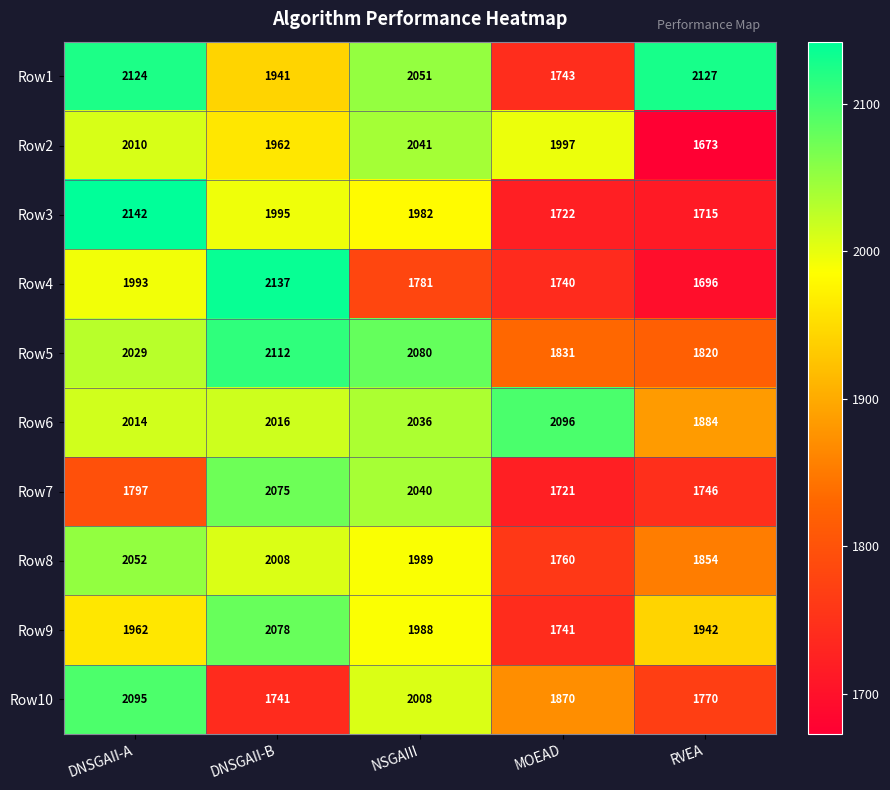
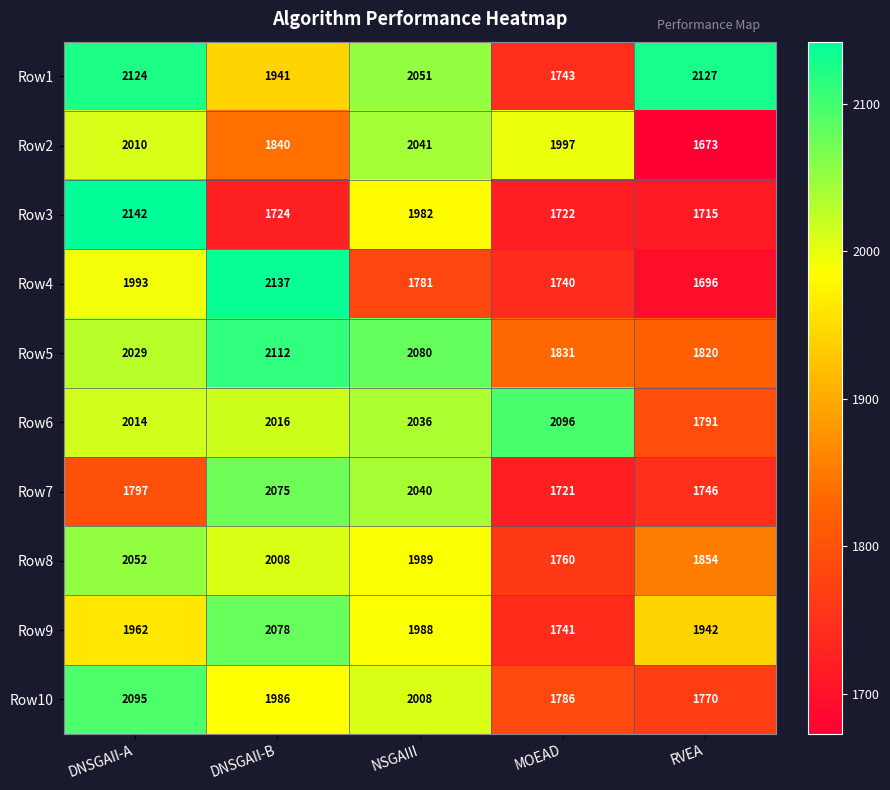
  {
    "Row1": {
      "DNSGAII-A": 2124,
      "DNSGAII-B": 1941,
      "NSGAIII": 2051,
      "MOEAD": 1743,
      "RVEA": 2127
    },
    "Row2": {
      "DNSGAII-A": 2010,
-     "DNSGAII-B": 1962,
+     "DNSGAII-B": 1840,
      "NSGAIII": 2041,
      "MOEAD": 1997,
      "RVEA": 1673
    },
    "Row3": {
      "DNSGAII-A": 2142,
-     "DNSGAII-B": 1995,
+     "DNSGAII-B": 1724,
      "NSGAIII": 1982,
      "MOEAD": 1722,
      "RVEA": 1715
    },
    "Row4": {
      "DNSGAII-A": 1993,
      "DNSGAII-B": 2137,
      "NSGAIII": 1781,
      "MOEAD": 1740,
      "RVEA": 1696
    },
    "Row5": {
      "DNSGAII-A": 2029,
      "DNSGAII-B": 2112,
      "NSGAIII": 2080,
      "MOEAD": 1831,
      "RVEA": 1820
    },
    "Row6": {
      "DNSGAII-A": 2014,
      "DNSGAII-B": 2016,
      "NSGAIII": 2036,
      "MOEAD": 2096,
-     "RVEA": 1884
+     "RVEA": 1791
    },
    "Row7": {
      "DNSGAII-A": 1797,
      "DNSGAII-B": 2075,
      "NSGAIII": 2040,
      "MOEAD": 1721,
      "RVEA": 1746
    },
    "Row8": {
      "DNSGAII-A": 2052,
      "DNSGAII-B": 2008,
      "NSGAIII": 1989,
      "MOEAD": 1760,
      "RVEA": 1854
    },
    "Row9": {
      "DNSGAII-A": 1962,
      "DNSGAII-B": 2078,
      "NSGAIII": 1988,
      "MOEAD": 1741,
      "RVEA": 1942
    },
    "Row10": {
      "DNSGAII-A": 2095,
-     "DNSGAII-B": 1741,
+     "DNSGAII-B": 1986,
      "NSGAIII": 2008,
-     "MOEAD": 1870,
+     "MOEAD": 1786,
      "RVEA": 1770
    }
  }
